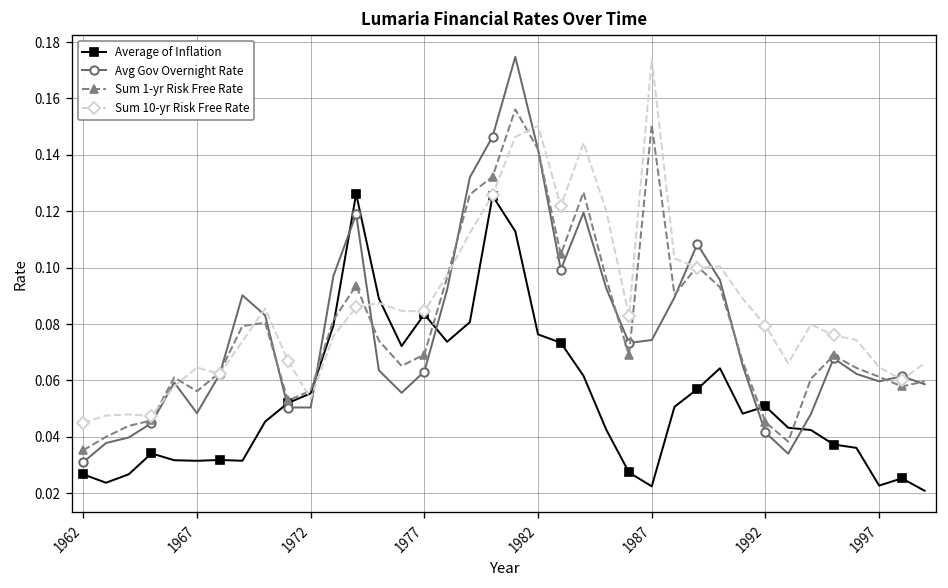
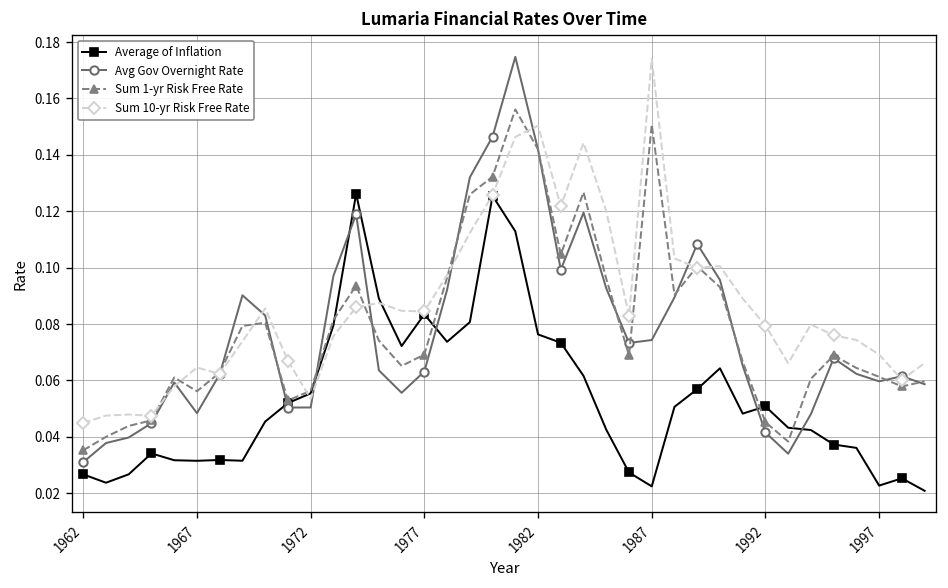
  {
    "Average of Inflation": {
      "1962": 0.027,
      "1967": 0.031,
      "1982": 0.076,
      "1987": 0.022,
      "1992": 0.051,
      "1997": 0.023
    },
    "Sum 10-yr Risk Free Rate": {
      "1962": 0.045,
      "1967": 0.065,
      "1972": 0.054,
      "1982": 0.150,
      "1987": 0.174,
      "1992": 0.079,
-     "1997": 0.065
+     "1997": 0.069
    }
  }
